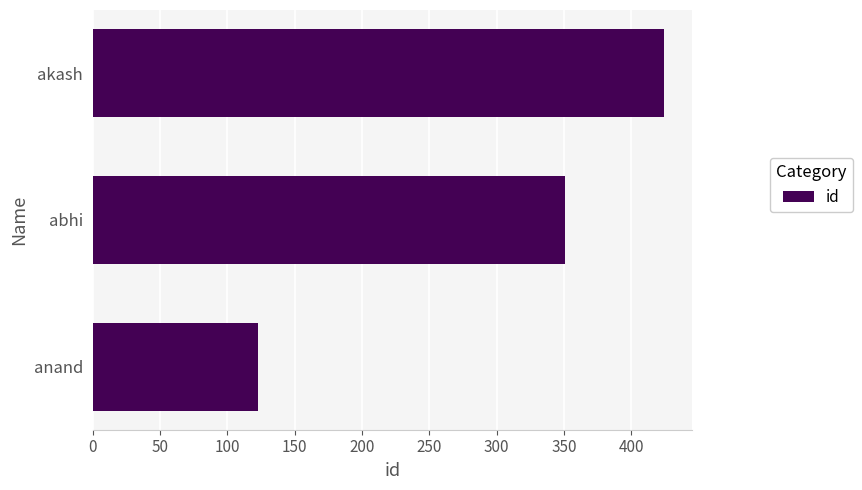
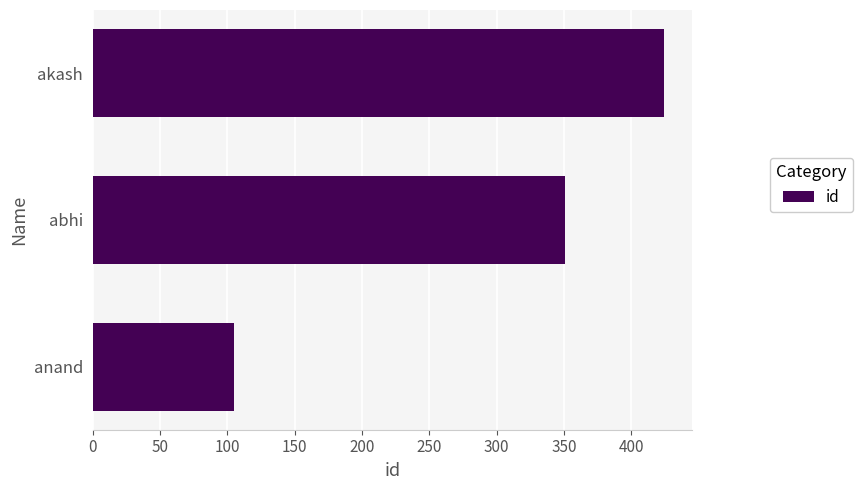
  {
    "akash": 424,
    "abhi": 351,
-   "anand": 123
+   "anand": 105
  }
